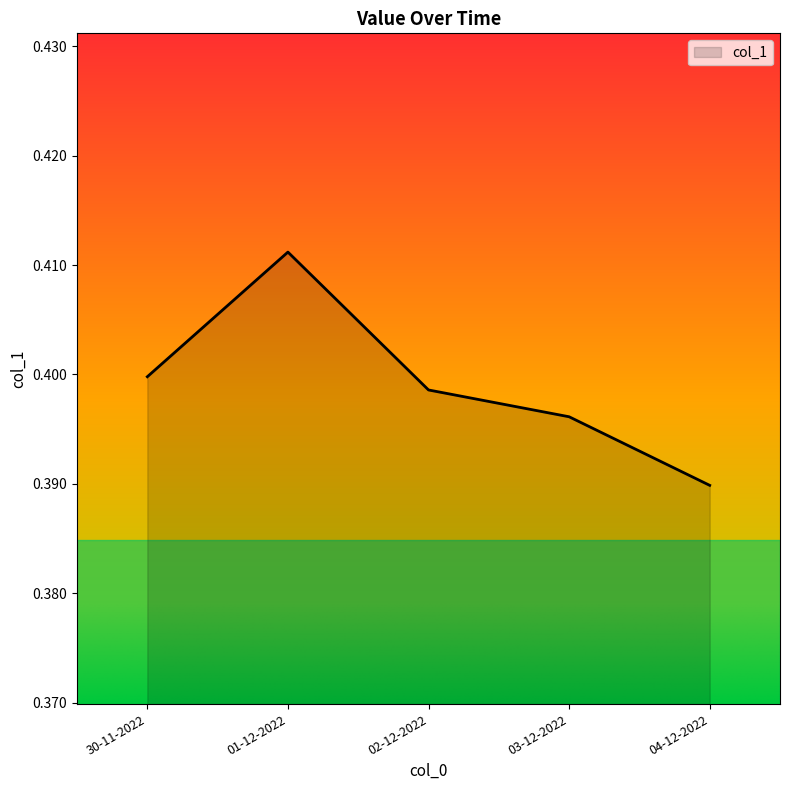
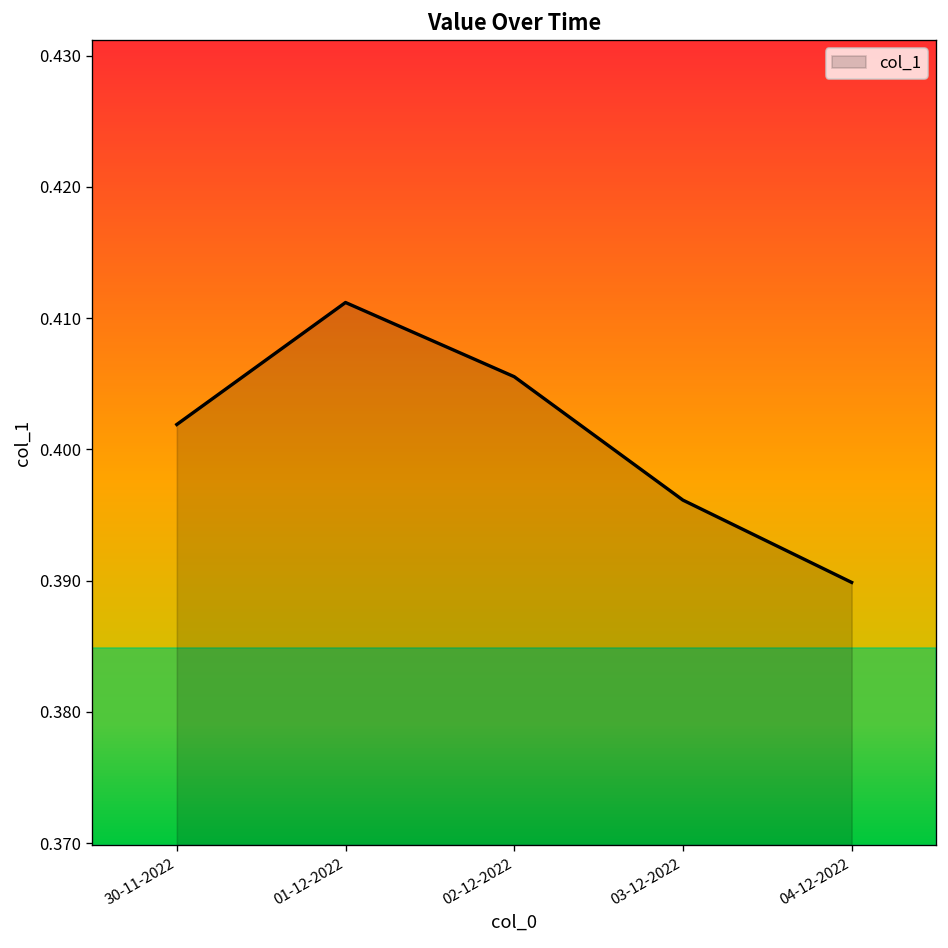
  {
-   "30-11-2022": 0.3998,
+   "30-11-2022": 0.4019,
    "01-12-2022": 0.4112,
-   "02-12-2022": 0.3986,
+   "02-12-2022": 0.4055,
    "03-12-2022": 0.3961,
    "04-12-2022": 0.3899
  }
